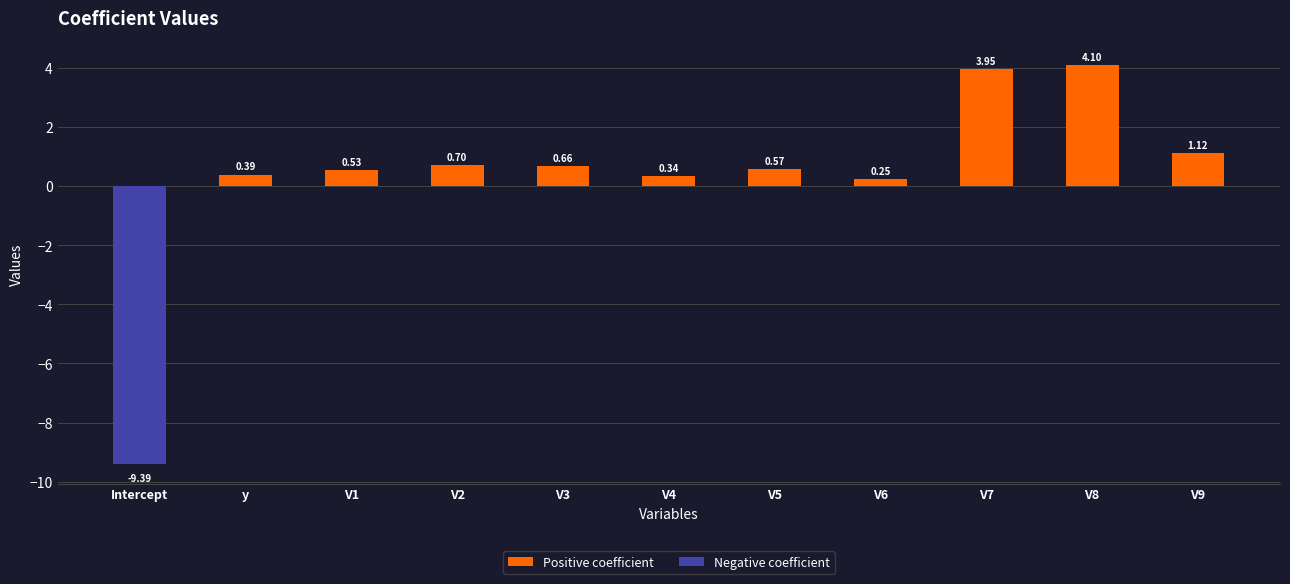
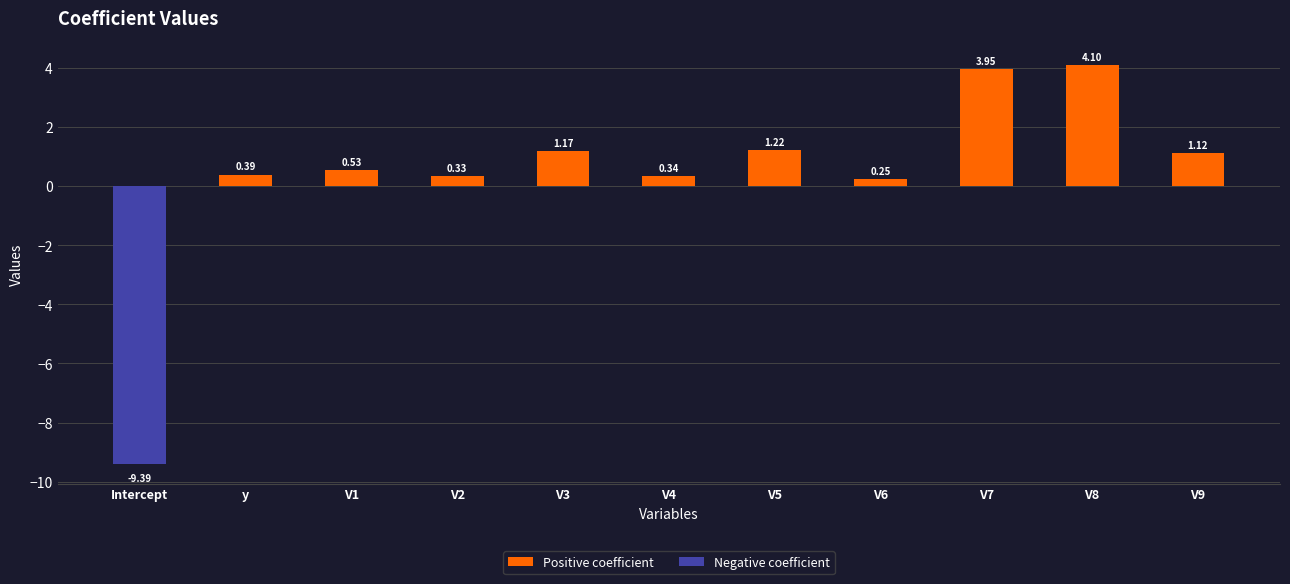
  {
    "Positive coefficient": {
      "y": 0.39,
      "V1": 0.53,
-     "V2": 0.70,
-     "V3": 0.66,
+     "V2": 0.33,
+     "V3": 1.17,
      "V4": 0.34,
-     "V5": 0.57,
+     "V5": 1.22,
      "V6": 0.25,
      "V7": 3.95,
      "V8": 4.10,
      "V9": 1.12
    },
    "Negative coefficient": {
      "Intercept": -9.39
    }
  }
